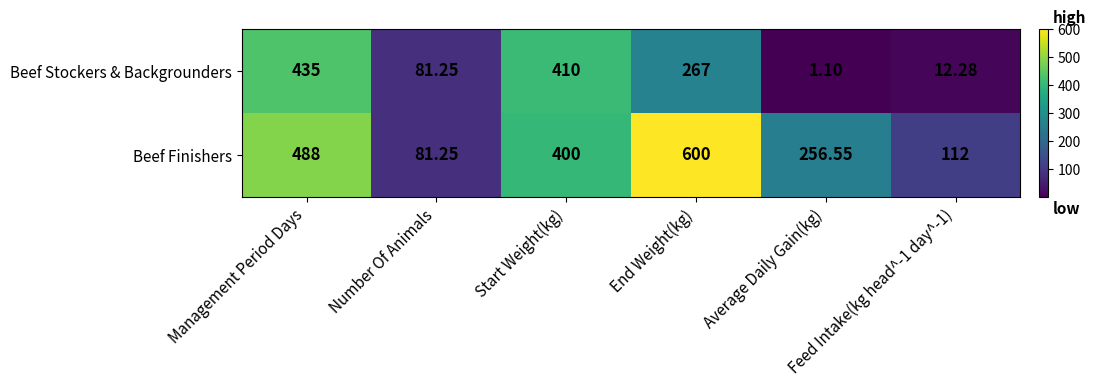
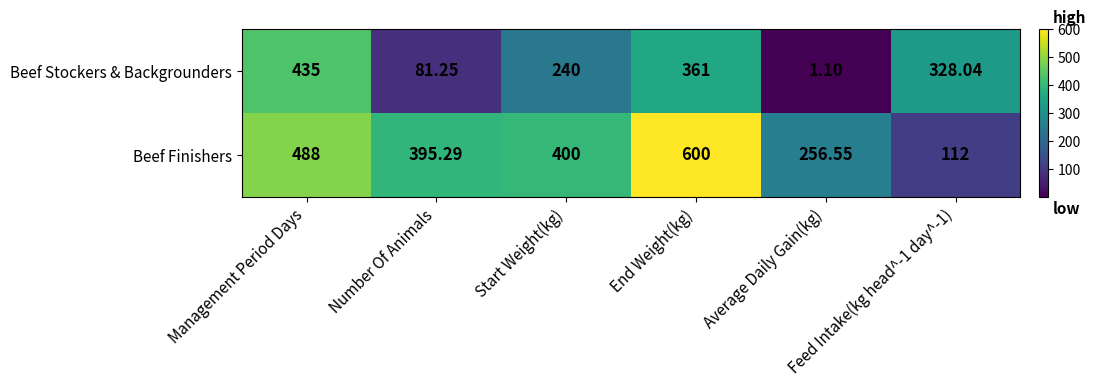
  {
    "Beef Stockers & Backgrounders": {
      "Management Period Days": 435,
      "Number Of Animals": 81.25,
-     "Start Weight(kg)": 410,
-     "End Weight(kg)": 267,
+     "Start Weight(kg)": 240,
+     "End Weight(kg)": 361,
      "Average Daily Gain(kg)": 1.10,
-     "Feed Intake(kg head^-1 day^-1)": 12.28
+     "Feed Intake(kg head^-1 day^-1)": 328.04
    },
    "Beef Finishers": {
      "Management Period Days": 488,
-     "Number Of Animals": 81.25,
+     "Number Of Animals": 395.29,
      "Start Weight(kg)": 400,
      "End Weight(kg)": 600,
      "Average Daily Gain(kg)": 256.55,
      "Feed Intake(kg head^-1 day^-1)": 112
    }
  }
